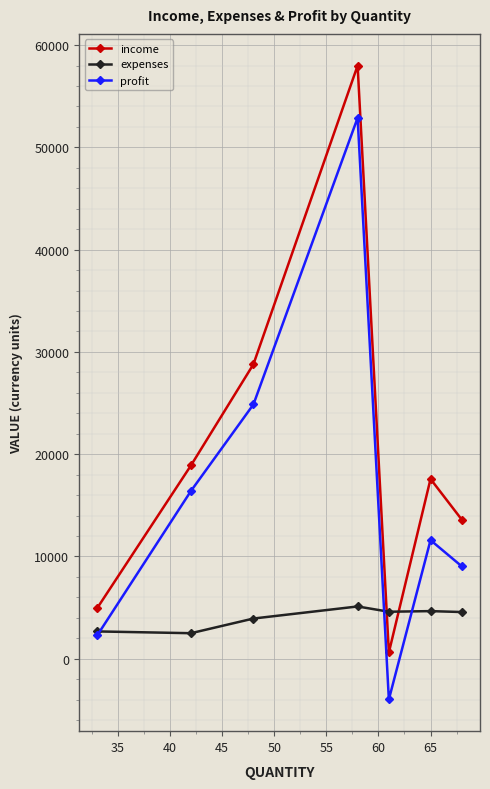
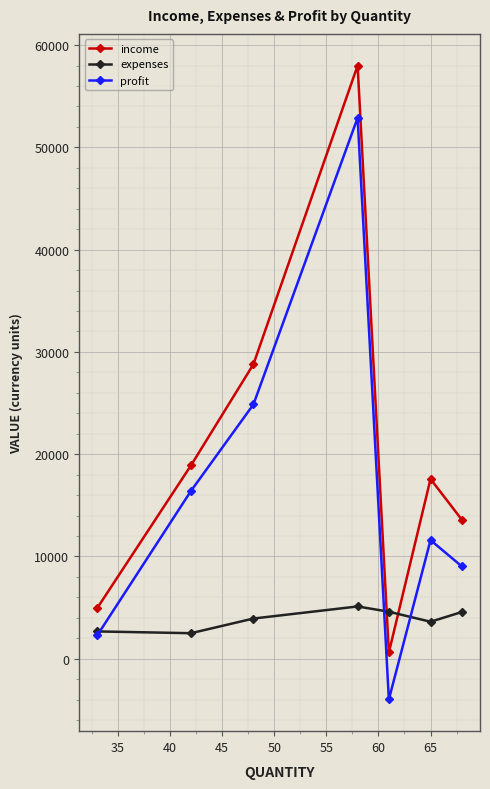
  {
    "income": {
      "65": 17600
    },
    "expenses": {
-     "65": 4700
+     "65": 3600
    },
    "profit": {
      "65": 11600
    }
  }
